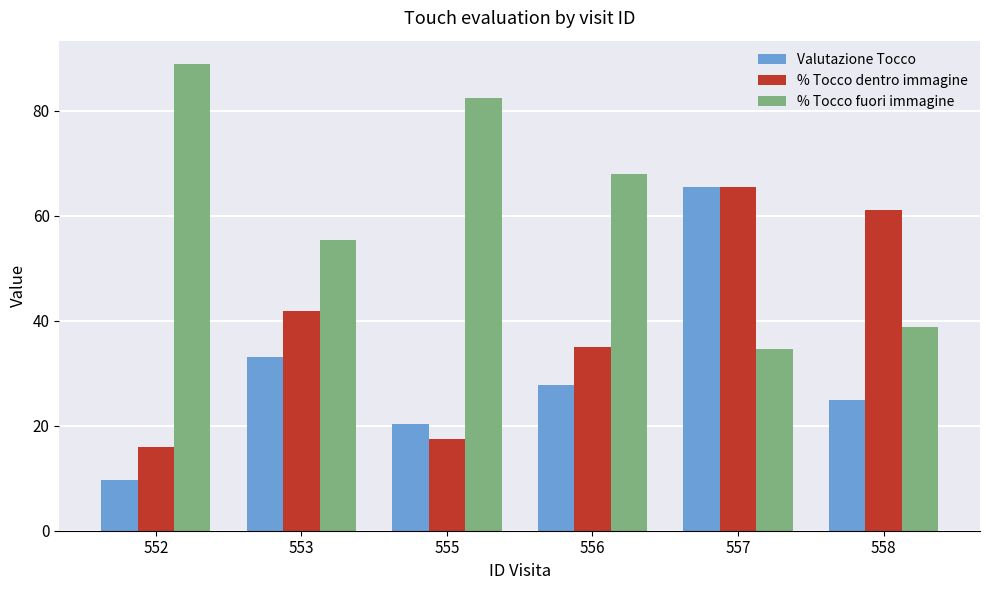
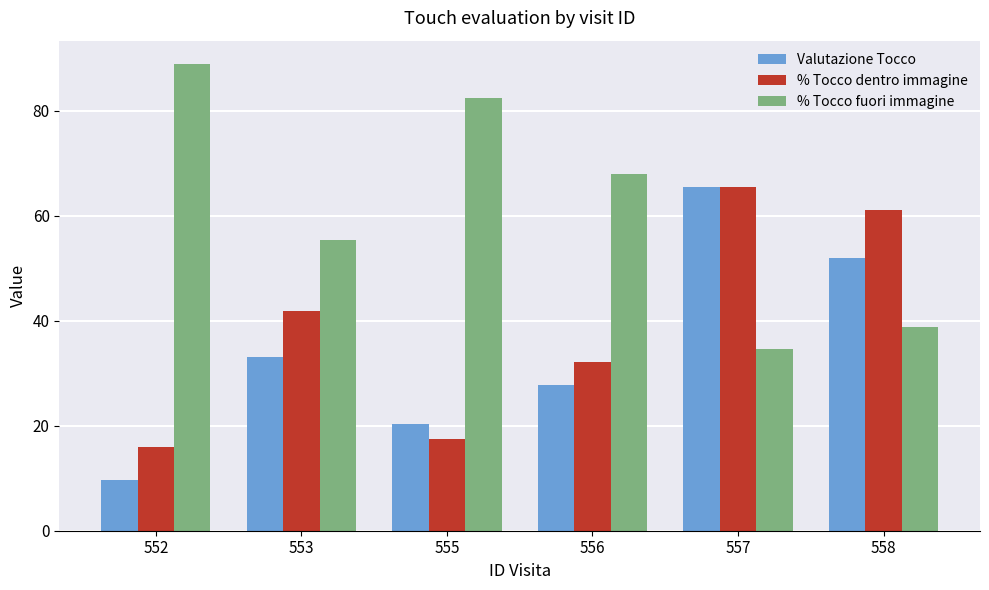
  {
    "Valutazione Tocco": {
      "552": 10,
      "553": 33,
      "555": 20,
      "556": 28,
      "557": 65,
-     "558": 25
+     "558": 52
    },
    "% Tocco dentro immagine": {
      "552": 16,
      "553": 42,
      "555": 18,
-     "556": 35,
+     "556": 32,
      "557": 65,
      "558": 61
    },
    "% Tocco fuori immagine": {
      "552": 89,
      "553": 55,
      "555": 82,
      "556": 68,
      "557": 35,
      "558": 39
    }
  }
